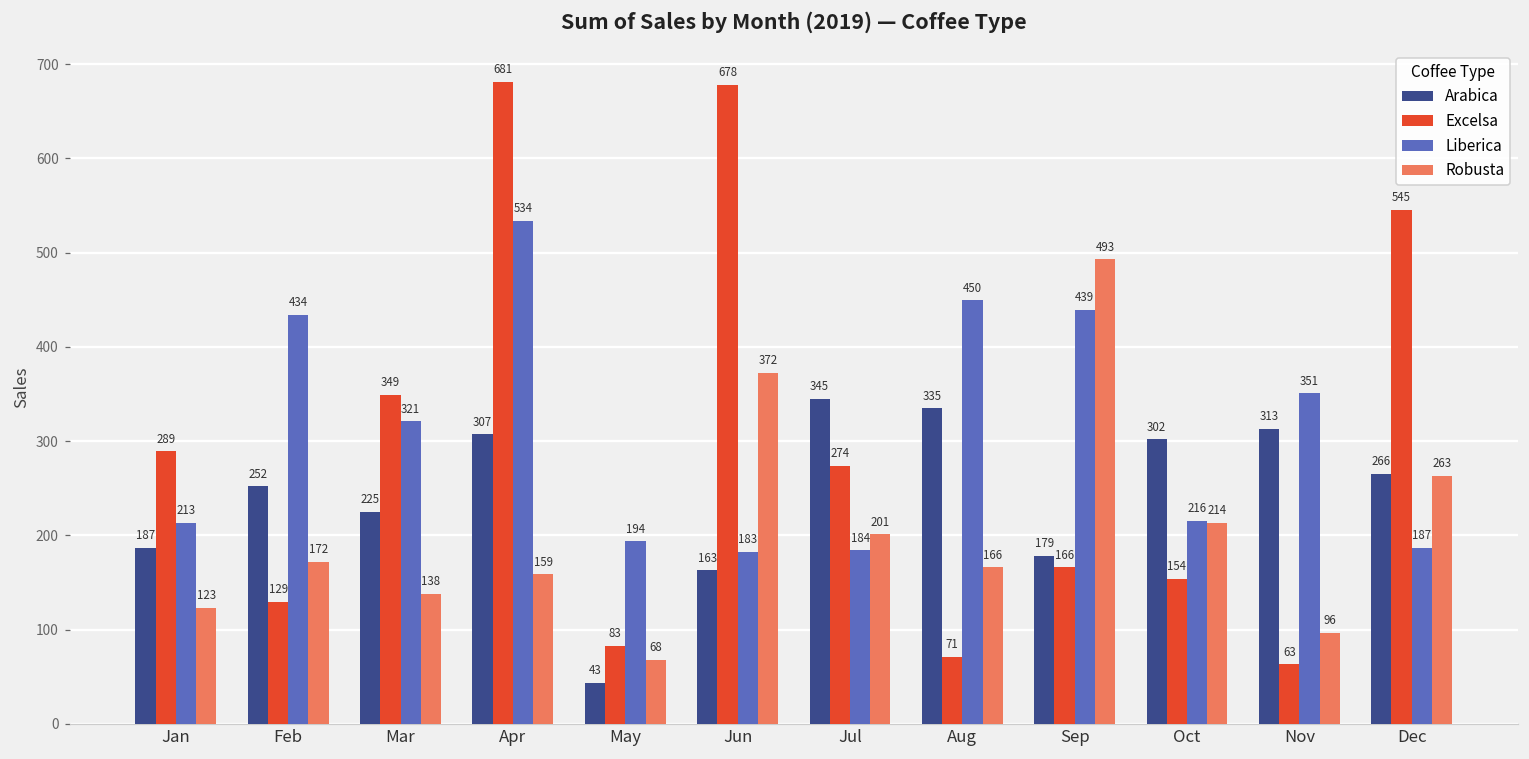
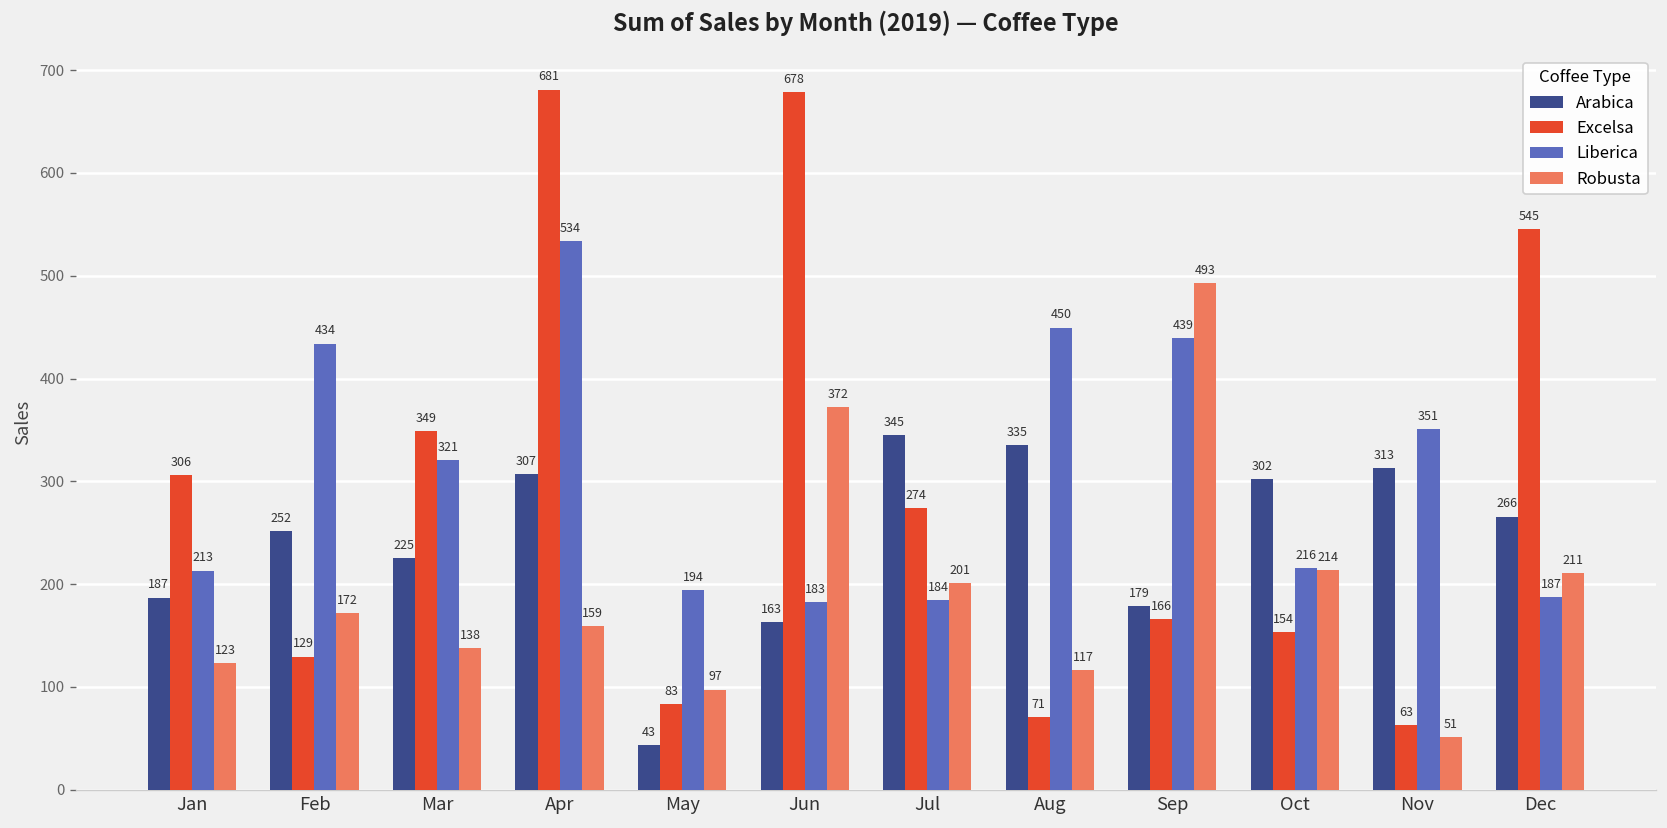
  {
    "Arabica": {
      "Jan": 187,
      "Feb": 252,
      "Mar": 225,
      "Apr": 307,
      "May": 43,
      "Jun": 163,
      "Jul": 345,
      "Aug": 335,
      "Sep": 179,
      "Oct": 302,
      "Nov": 313,
      "Dec": 266
    },
    "Excelsa": {
-     "Jan": 289,
+     "Jan": 306,
      "Feb": 129,
      "Mar": 349,
      "Apr": 681,
      "May": 83,
      "Jun": 678,
      "Jul": 274,
      "Aug": 71,
      "Sep": 166,
      "Oct": 154,
      "Nov": 63,
      "Dec": 545
    },
    "Liberica": {
      "Jan": 213,
      "Feb": 434,
      "Mar": 321,
      "Apr": 534,
      "May": 194,
      "Jun": 183,
      "Jul": 184,
      "Aug": 450,
      "Sep": 439,
      "Oct": 216,
      "Nov": 351,
      "Dec": 187
    },
    "Robusta": {
      "Jan": 123,
      "Feb": 172,
      "Mar": 138,
      "Apr": 159,
-     "May": 68,
+     "May": 97,
      "Jun": 372,
      "Jul": 201,
-     "Aug": 166,
+     "Aug": 117,
      "Sep": 493,
      "Oct": 214,
-     "Nov": 96,
-     "Dec": 263
+     "Nov": 51,
+     "Dec": 211
    }
  }
